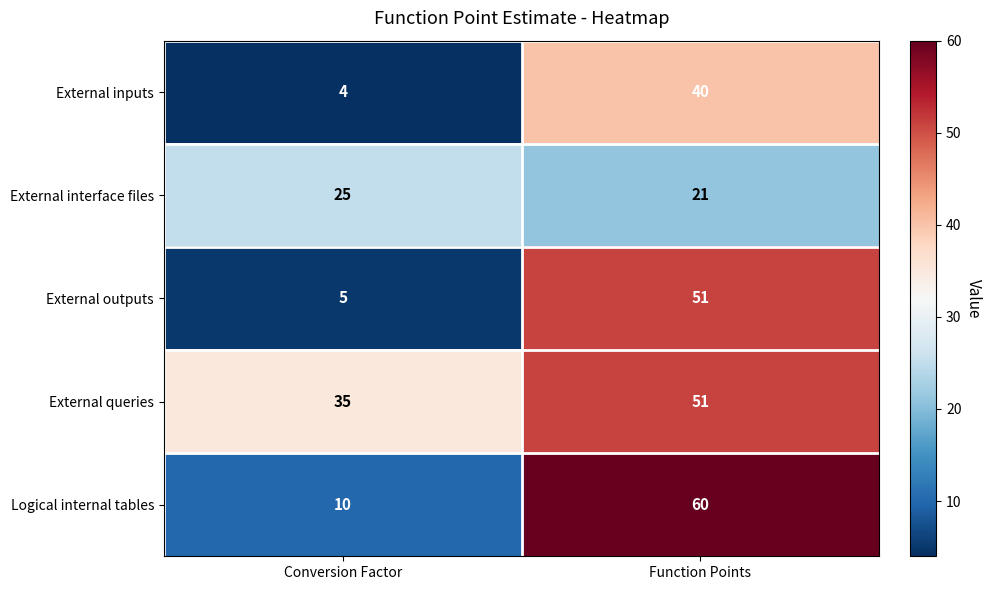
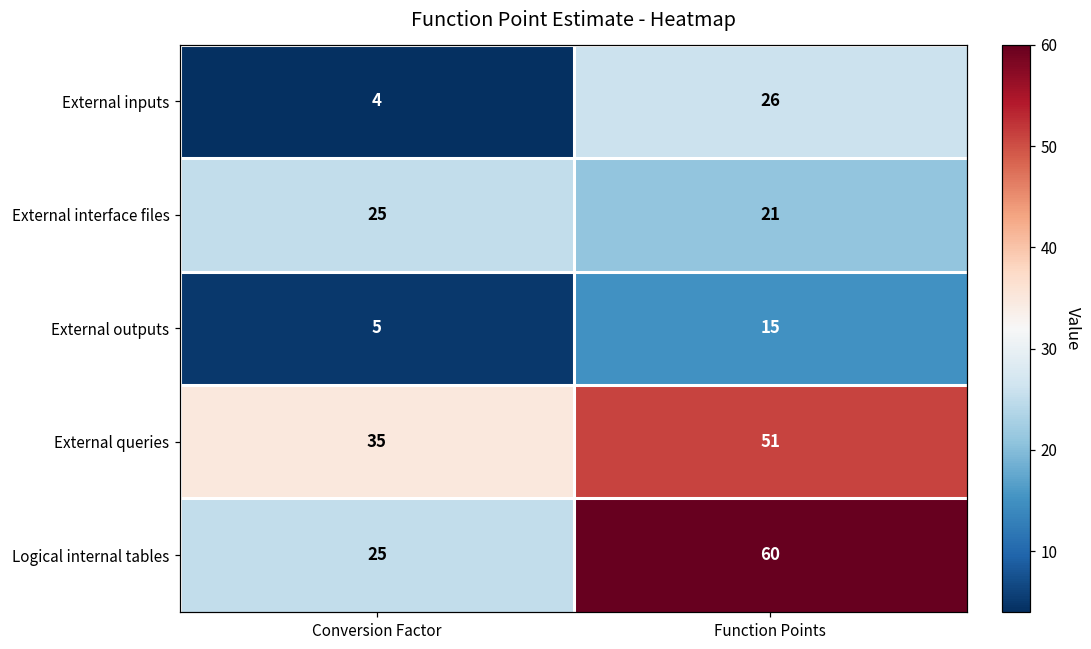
  {
    "External inputs": {
      "Conversion Factor": 4,
-     "Function Points": 40
+     "Function Points": 26
    },
    "External interface files": {
      "Conversion Factor": 25,
      "Function Points": 21
    },
    "External outputs": {
      "Conversion Factor": 5,
-     "Function Points": 51
+     "Function Points": 15
    },
    "External queries": {
      "Conversion Factor": 35,
      "Function Points": 51
    },
    "Logical internal tables": {
-     "Conversion Factor": 10,
+     "Conversion Factor": 25,
      "Function Points": 60
    }
  }
